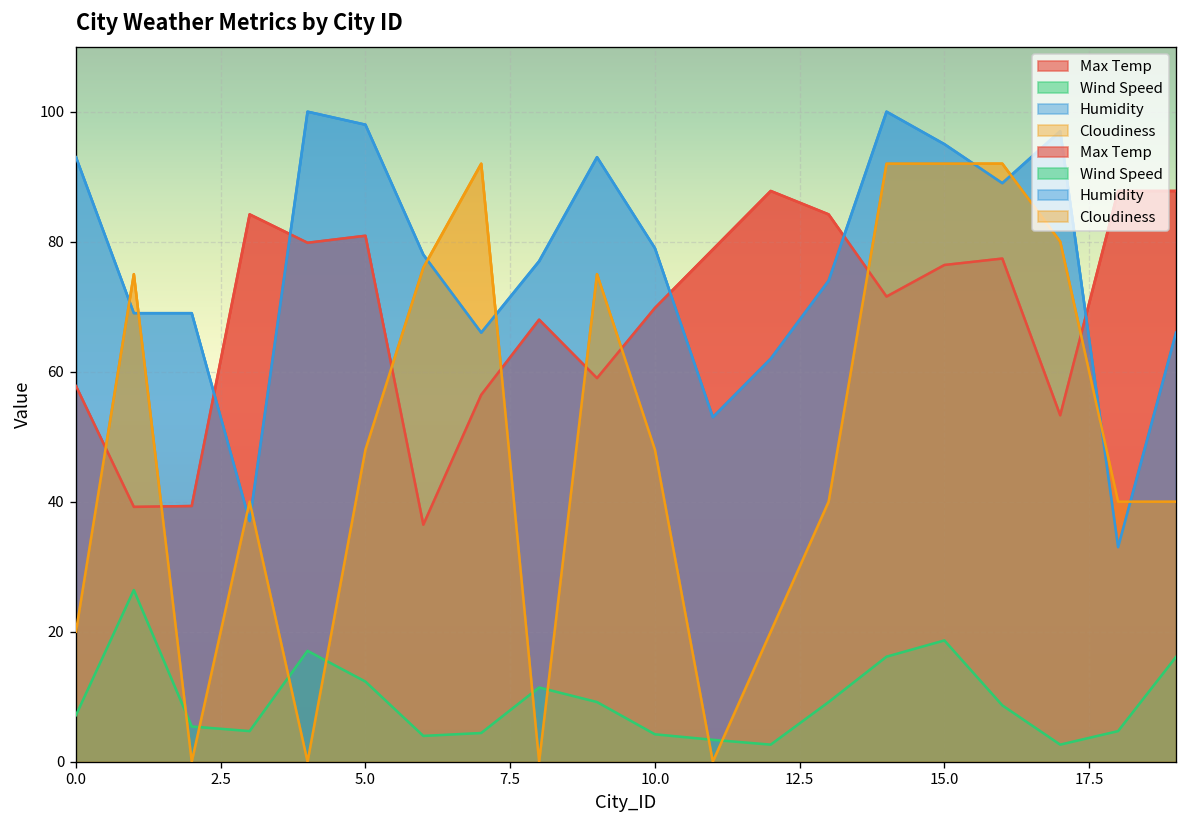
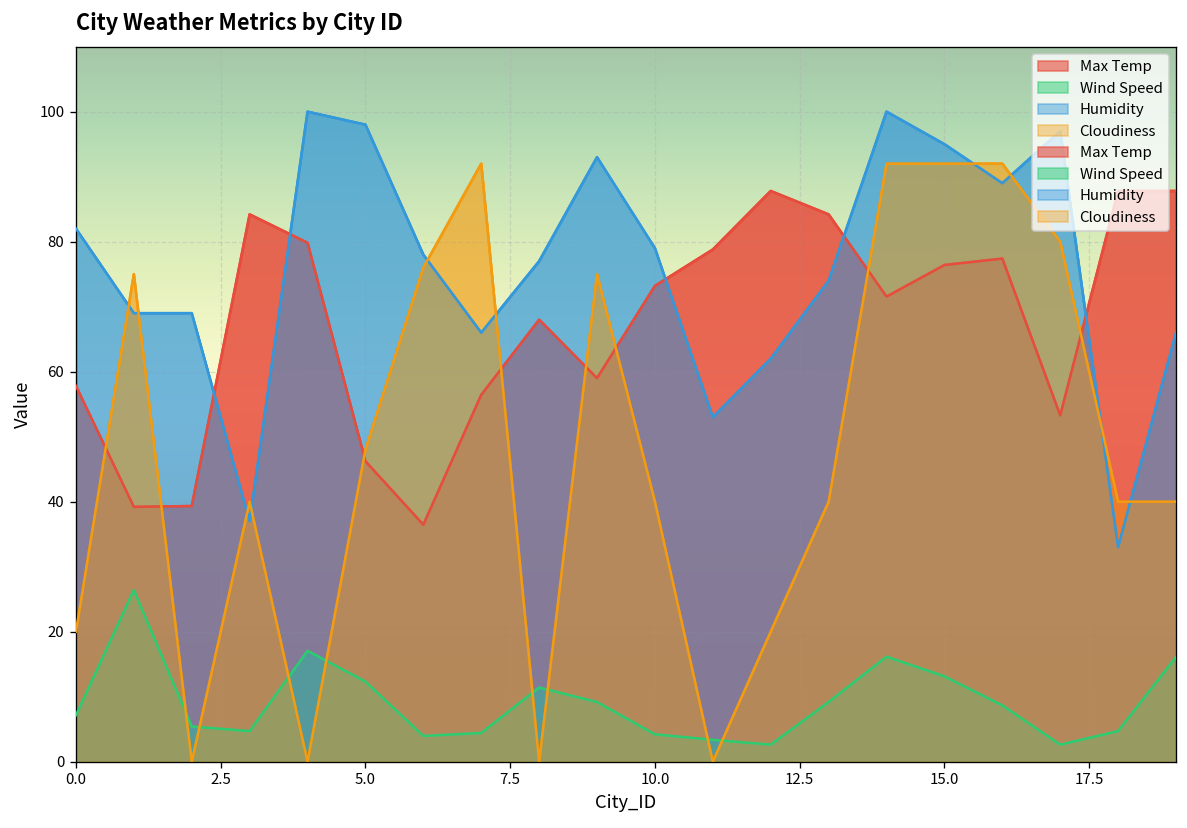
  {
    "Max Temp": {
      "0.0": 58,
-     "5.0": 81,
-     "10.0": 70,
+     "5.0": 46,
+     "10.0": 73,
      "15.0": 76
    },
    "Wind Speed": {
      "0.0": 7,
      "5.0": 12,
      "10.0": 4,
-     "15.0": 19
+     "15.0": 13
    },
    "Humidity": {
-     "0.0": 93,
+     "0.0": 82,
      "5.0": 98,
      "10.0": 79,
      "15.0": 95
    },
    "Cloudiness": {
      "0.0": 20,
      "5.0": 48,
-     "10.0": 48,
+     "10.0": 40,
      "15.0": 92
    }
  }
